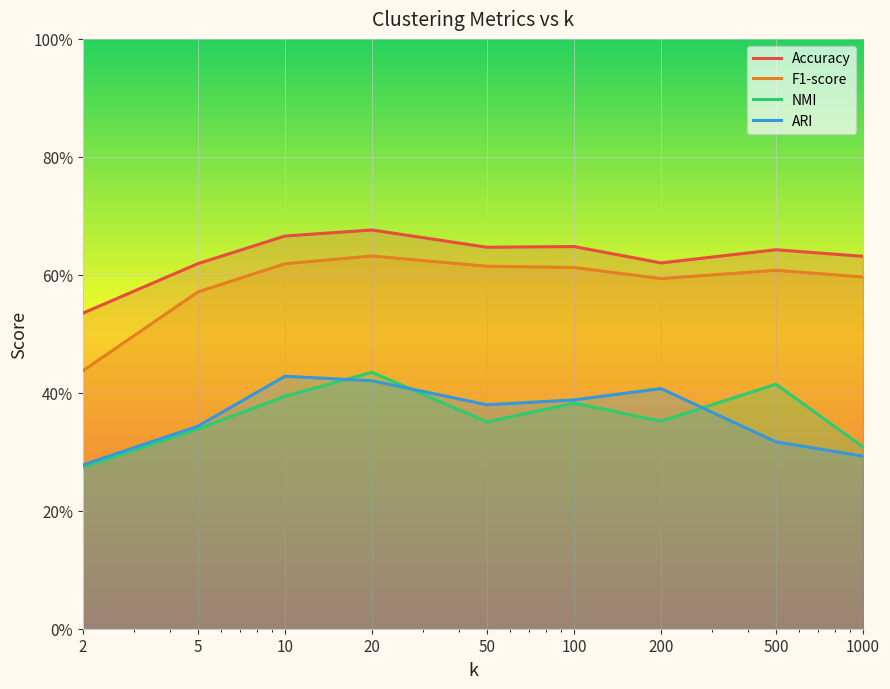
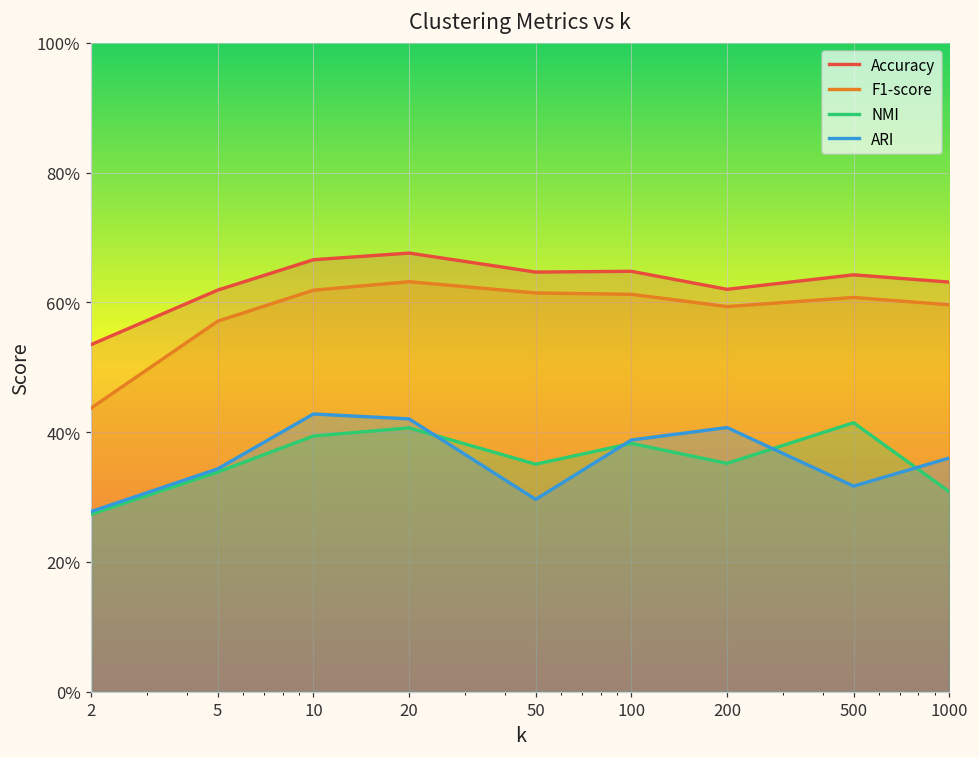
  {
    "NMI": {
      "5": "34%",
      "10": "39%",
-     "20": "43%",
+     "20": "41%",
      "50": "35%",
      "100": "38%",
      "200": "35%",
      "500": "41%",
      "1000": "31%"
    },
    "ARI": {
      "5": "34%",
      "10": "43%",
      "20": "42%",
-     "50": "38%",
+     "50": "30%",
      "100": "39%",
      "200": "41%",
      "500": "32%",
-     "1000": "29%"
+     "1000": "36%"
    }
  }
